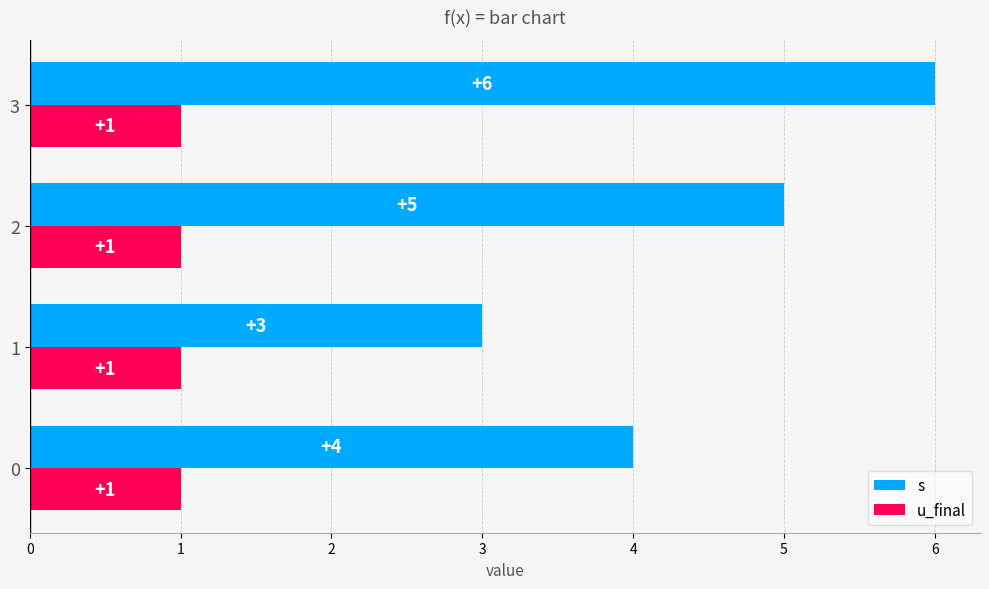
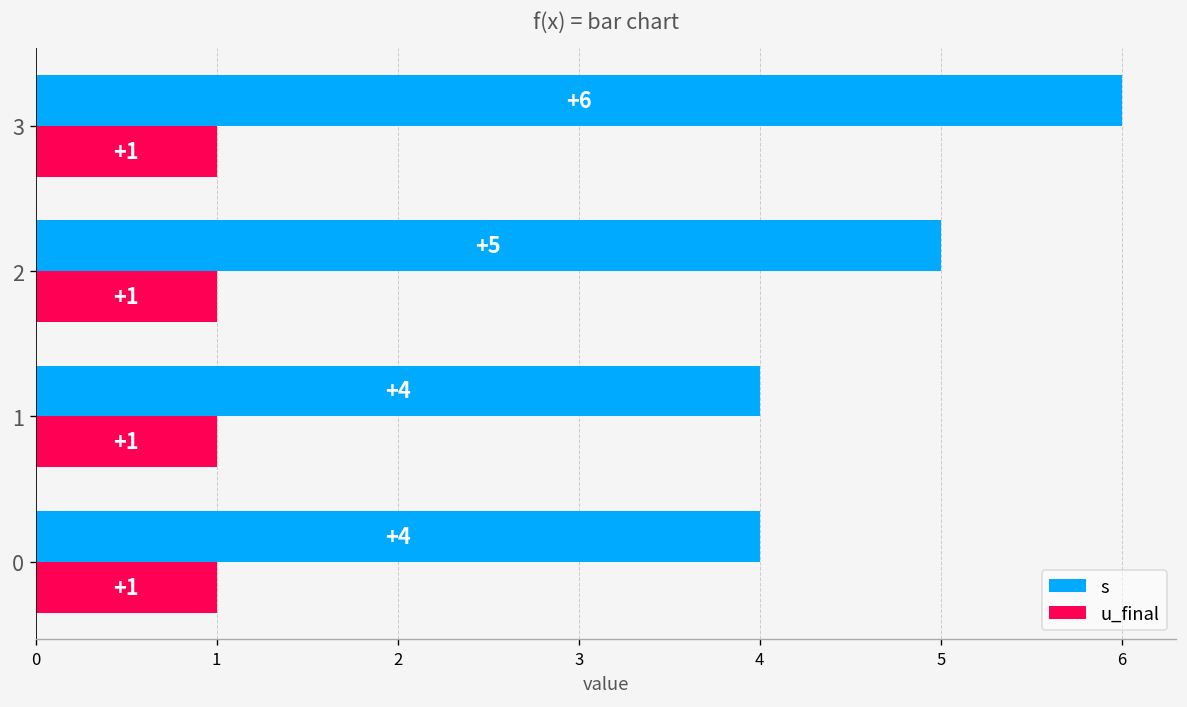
  {
    "s": {
      "3": "+6",
      "2": "+5",
-     "1": "+3",
+     "1": "+4",
      "0": "+4"
    },
    "u_final": {
      "3": "+1",
      "2": "+1",
      "1": "+1",
      "0": "+1"
    }
  }
